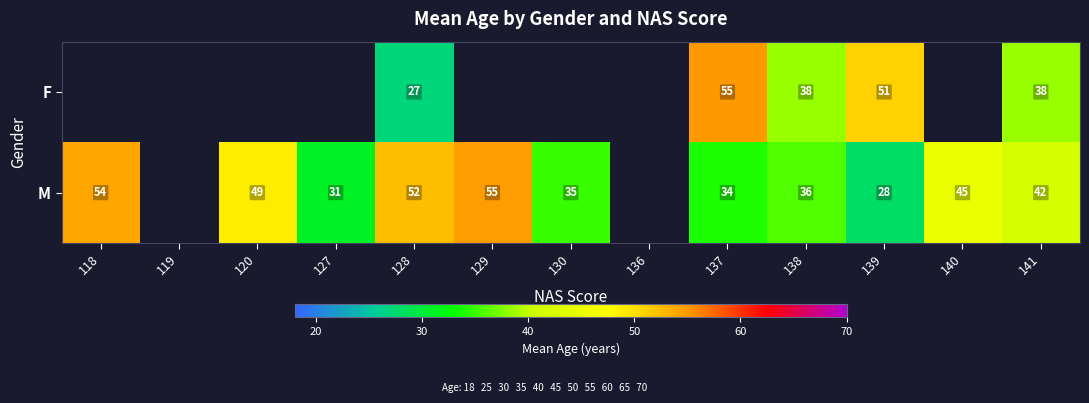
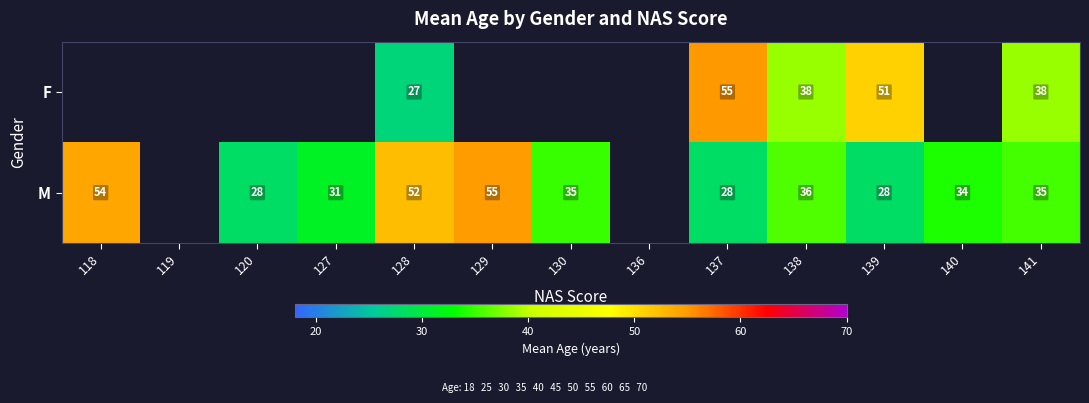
  {
    "M": {
-     "120": 49,
-     "137": 34,
-     "140": 45,
-     "141": 42
+     "120": 28,
+     "137": 28,
+     "140": 34,
+     "141": 35
    }
  }
